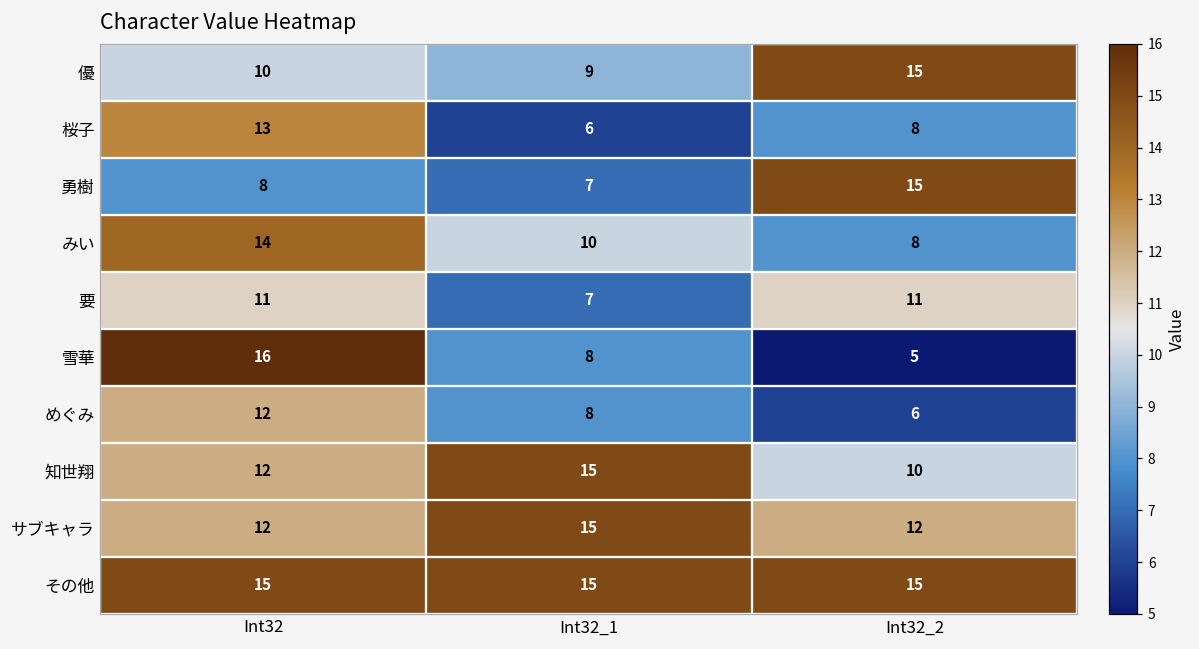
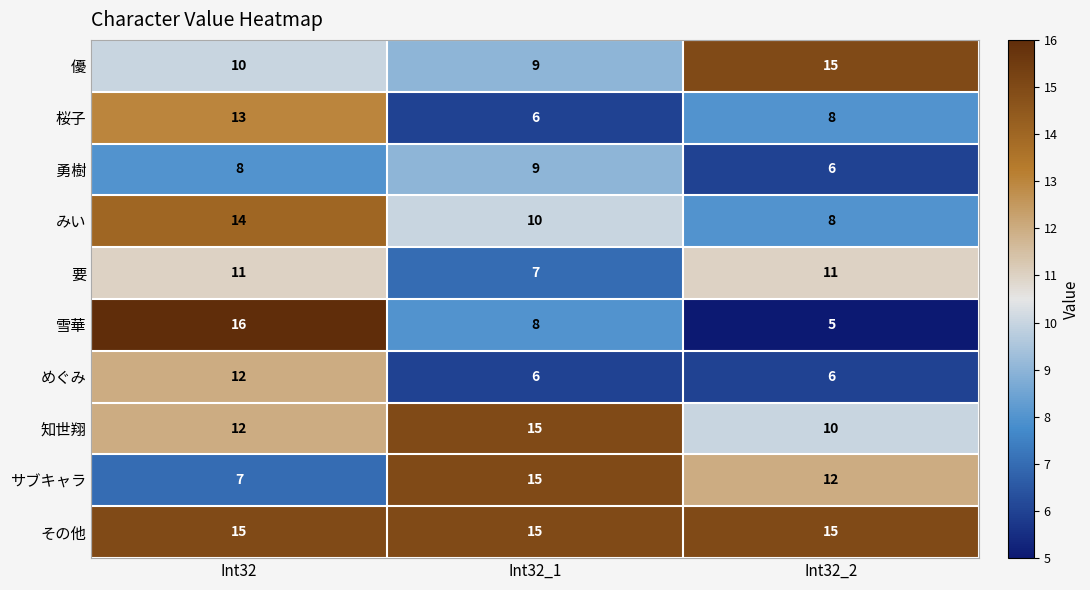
  {
    "優": {
      "Int32": 10,
      "Int32_1": 9,
      "Int32_2": 15
    },
    "桜子": {
      "Int32": 13,
      "Int32_1": 6,
      "Int32_2": 8
    },
    "勇樹": {
      "Int32": 8,
-     "Int32_1": 7,
-     "Int32_2": 15
+     "Int32_1": 9,
+     "Int32_2": 6
    },
    "みい": {
      "Int32": 14,
      "Int32_1": 10,
      "Int32_2": 8
    },
    "要": {
      "Int32": 11,
      "Int32_1": 7,
      "Int32_2": 11
    },
    "雪華": {
      "Int32": 16,
      "Int32_1": 8,
      "Int32_2": 5
    },
    "めぐみ": {
      "Int32": 12,
-     "Int32_1": 8,
+     "Int32_1": 6,
      "Int32_2": 6
    },
    "知世翔": {
      "Int32": 12,
      "Int32_1": 15,
      "Int32_2": 10
    },
    "サブキャラ": {
-     "Int32": 12,
+     "Int32": 7,
      "Int32_1": 15,
      "Int32_2": 12
    },
    "その他": {
      "Int32": 15,
      "Int32_1": 15,
      "Int32_2": 15
    }
  }
